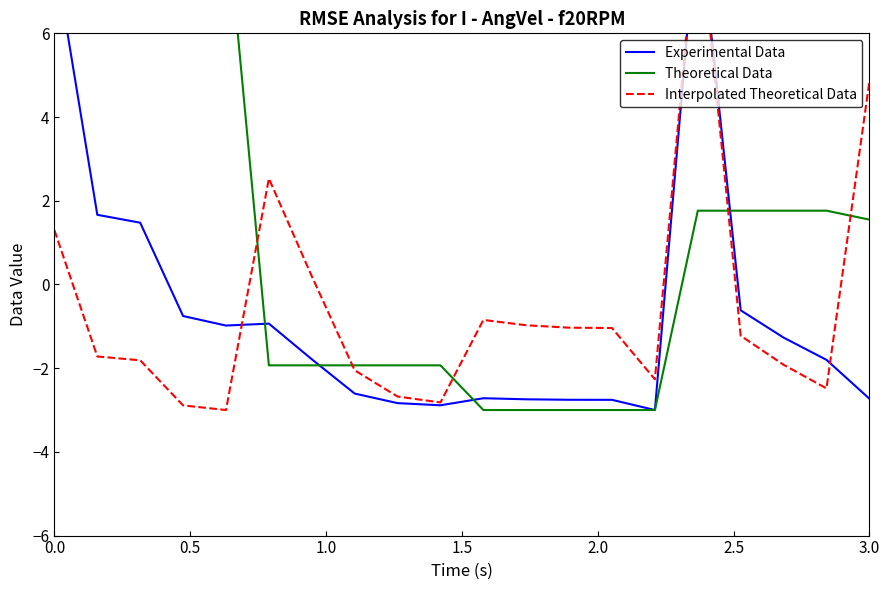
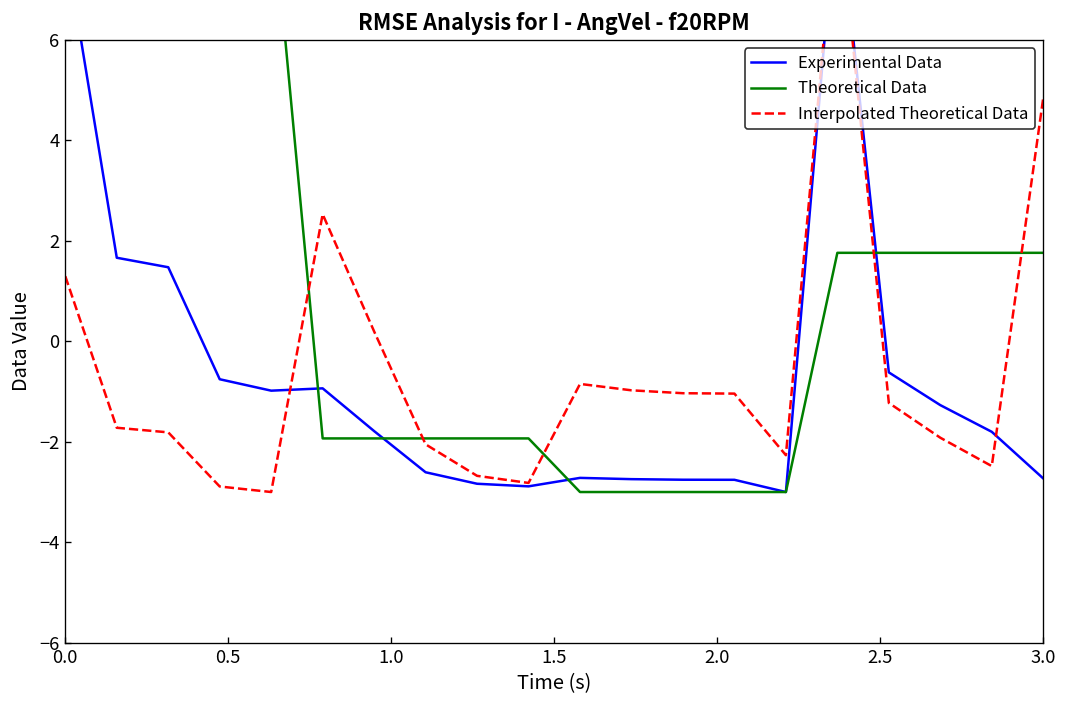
  {
    "Experimental Data": {
      "3.0": -2.7
    },
    "Theoretical Data": {
-     "3.0": 1.5
+     "3.0": 1.8
    },
    "Interpolated Theoretical Data": {
      "0.0": 1.3,
      "3.0": 4.8
    }
  }
